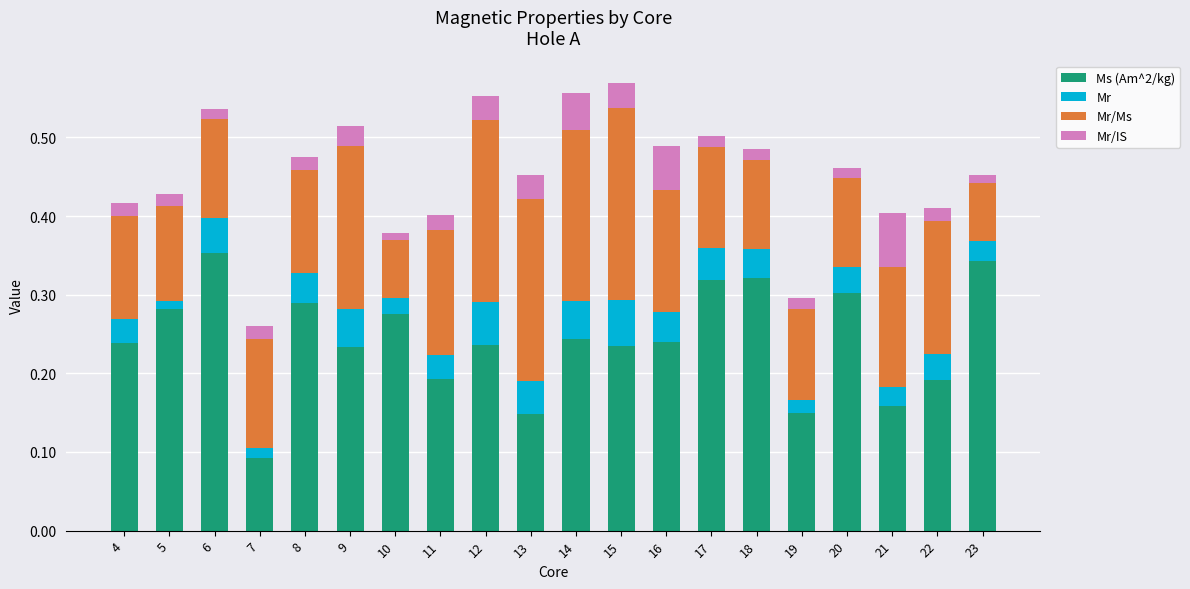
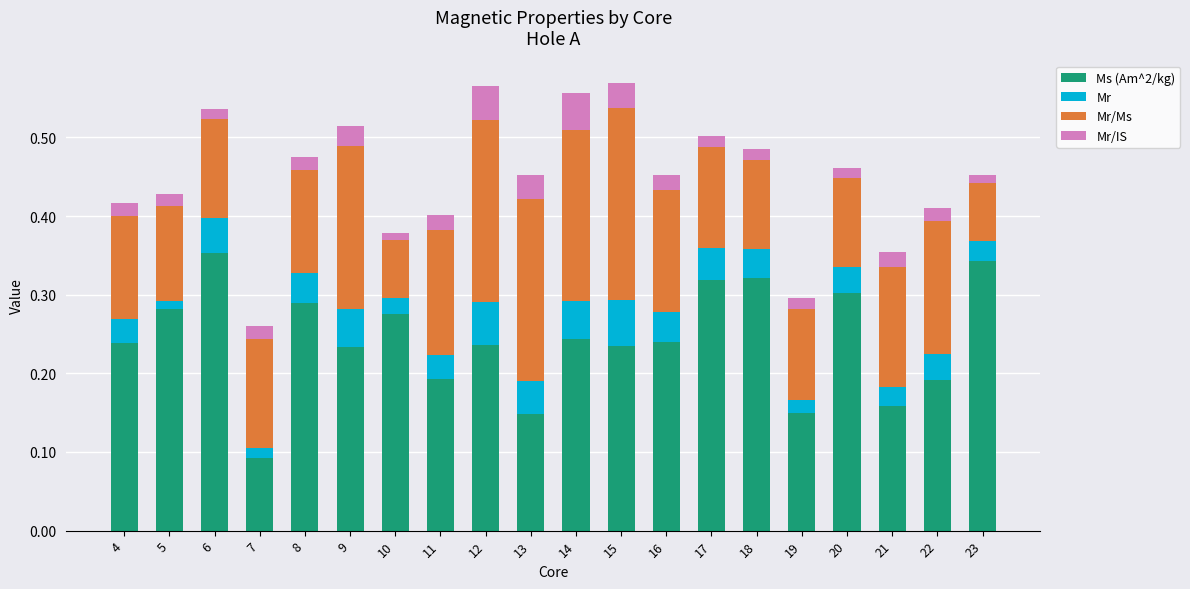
  {
    "Ms (Am^2/kg)": {
      "4": 0.24,
      "5": 0.28,
      "6": 0.35,
      "7": 0.09,
      "8": 0.29,
      "9": 0.23,
      "10": 0.28,
      "11": 0.19,
      "12": 0.24,
      "13": 0.15,
      "14": 0.24,
      "15": 0.24,
      "16": 0.24,
      "17": 0.32,
      "18": 0.32,
      "19": 0.15,
      "20": 0.30,
      "21": 0.16,
      "22": 0.19,
      "23": 0.34
    },
    "Mr": {
      "4": 0.03,
      "5": 0.01,
      "6": 0.04,
      "7": 0.01,
      "8": 0.04,
      "9": 0.05,
      "10": 0.02,
      "11": 0.03,
      "12": 0.05,
      "13": 0.04,
      "14": 0.05,
      "15": 0.06,
      "16": 0.04,
      "17": 0.04,
      "18": 0.04,
      "19": 0.02,
      "20": 0.03,
      "21": 0.02,
      "22": 0.03,
      "23": 0.03
    },
    "Mr/Ms": {
      "4": 0.13,
      "5": 0.12,
      "6": 0.13,
      "7": 0.14,
      "8": 0.13,
      "9": 0.21,
      "10": 0.07,
      "11": 0.16,
      "12": 0.23,
      "13": 0.23,
      "14": 0.22,
      "15": 0.25,
      "16": 0.16,
      "17": 0.13,
      "18": 0.11,
      "19": 0.12,
      "20": 0.11,
      "21": 0.15,
      "22": 0.17,
      "23": 0.07
    },
    "Mr/IS": {
      "4": 0.02,
      "5": 0.02,
      "6": 0.01,
      "7": 0.02,
      "8": 0.02,
      "9": 0.03,
      "10": 0.01,
      "11": 0.02,
-     "12": 0.03,
+     "12": 0.04,
      "13": 0.03,
      "14": 0.05,
      "15": 0.03,
-     "16": 0.06,
+     "16": 0.02,
      "17": 0.01,
      "18": 0.01,
      "19": 0.01,
      "20": 0.01,
-     "21": 0.07,
+     "21": 0.02,
      "22": 0.02,
      "23": 0.01
    }
  }
